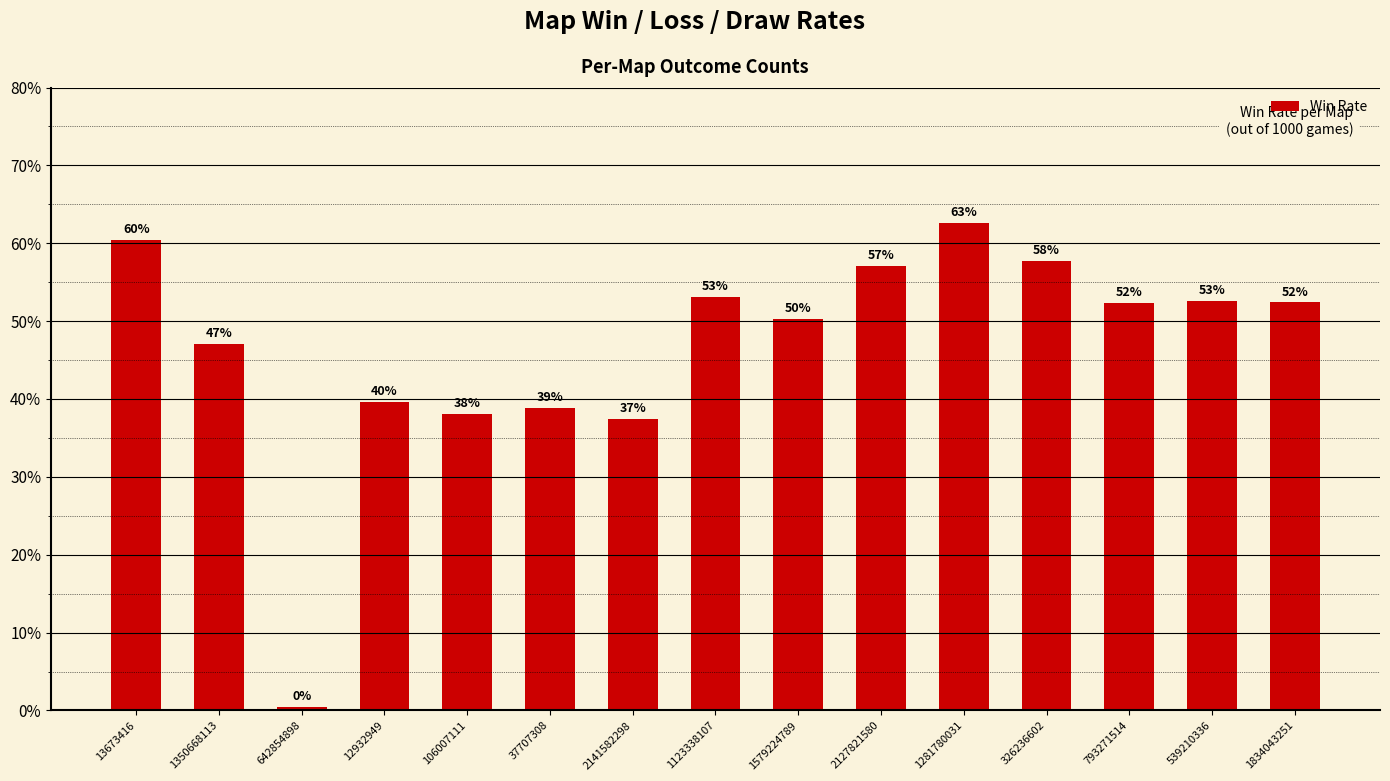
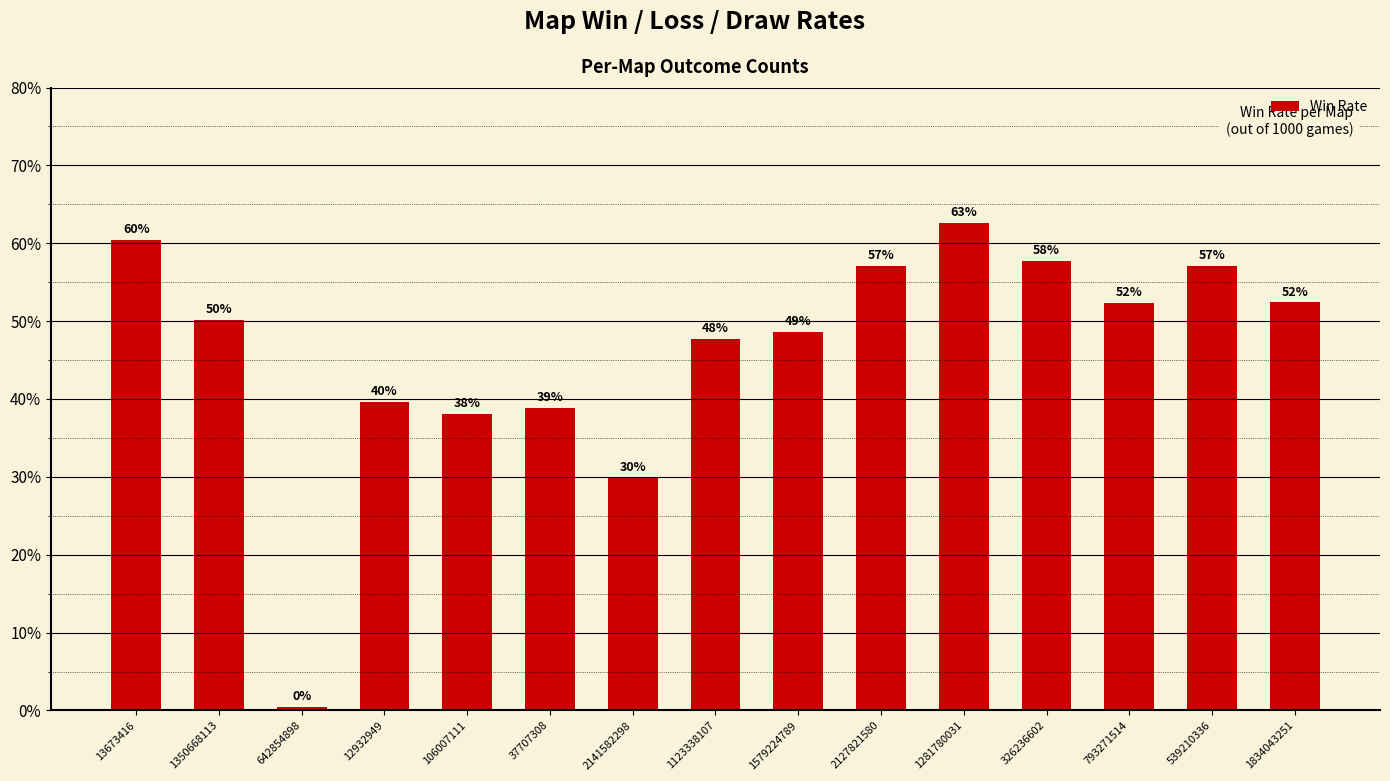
  {
    "13673416": "60%",
-   "1350668113": "47%",
+   "1350668113": "50%",
    "642854898": "0%",
    "12932949": "40%",
    "106007111": "38%",
    "37707308": "39%",
-   "2141582298": "37%",
-   "1123338107": "53%",
-   "1579224789": "50%",
+   "2141582298": "30%",
+   "1123338107": "48%",
+   "1579224789": "49%",
    "2127821580": "57%",
    "1281780031": "63%",
    "326236602": "58%",
    "793271514": "52%",
-   "539210336": "53%",
+   "539210336": "57%",
    "1834043251": "52%"
  }
